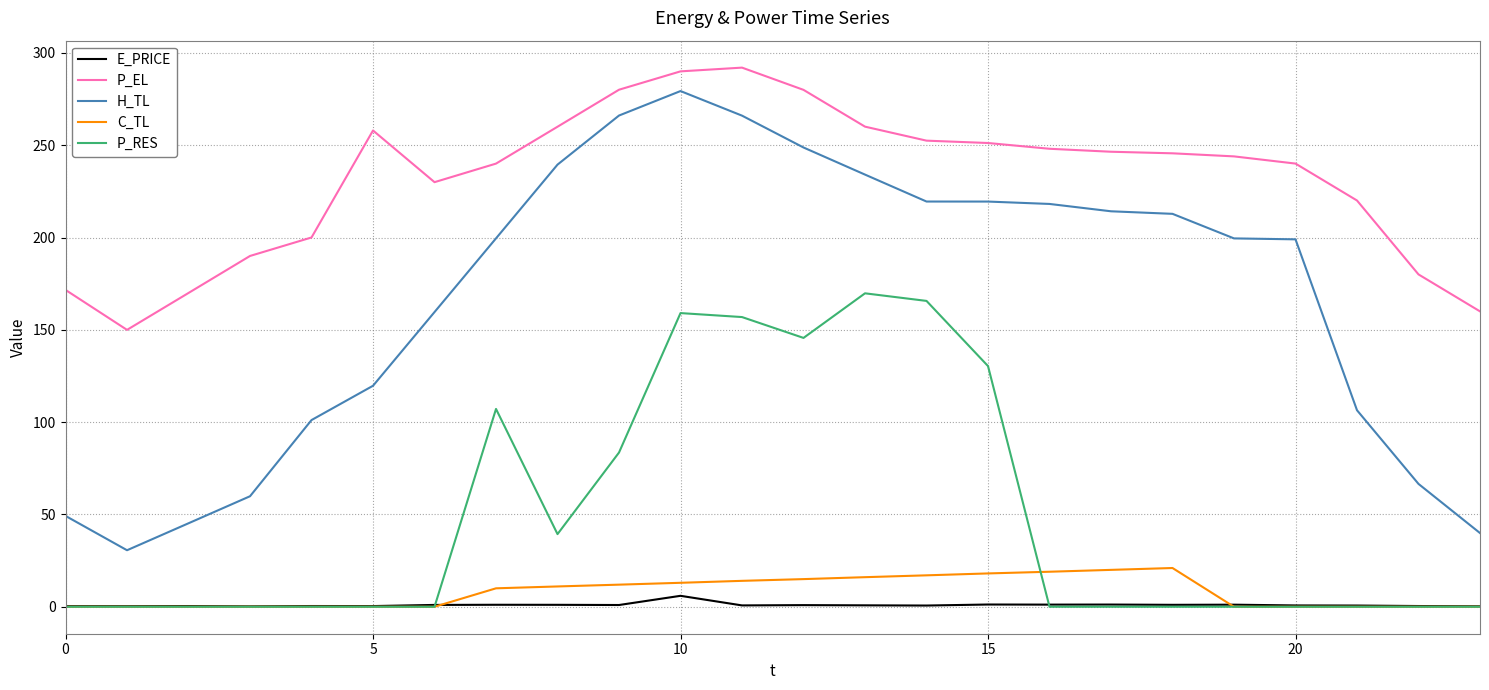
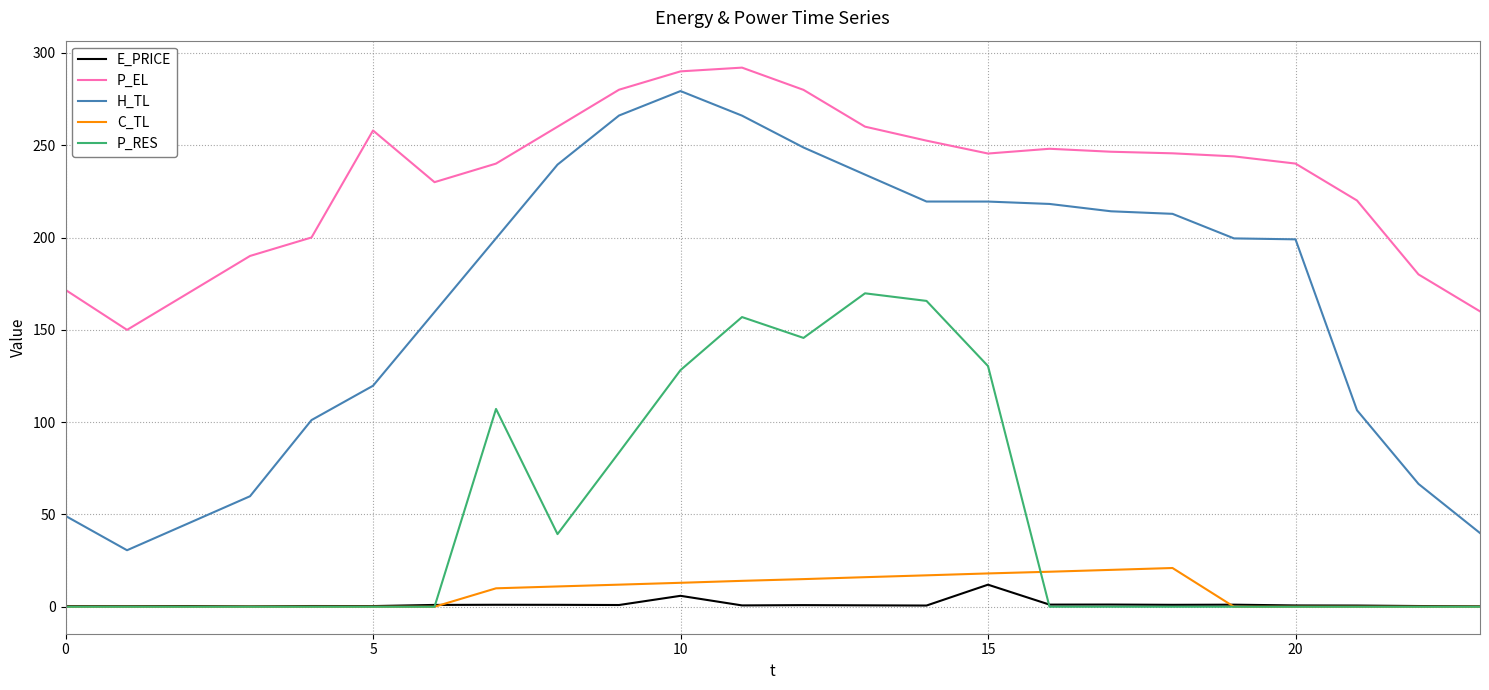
  {
    "E_PRICE": {
      "10": 6,
-     "15": 1
+     "15": 12
    },
    "P_EL": {
      "0": 172,
      "5": 258,
      "10": 290,
-     "15": 251,
+     "15": 245,
      "20": 240
    },
    "H_TL": {
      "0": 49,
      "5": 120,
      "10": 279,
      "15": 219,
      "20": 199
    },
    "C_TL": {
      "10": 13,
      "15": 18
    },
    "P_RES": {
-     "10": 159,
+     "10": 128,
      "15": 130
    }
  }
